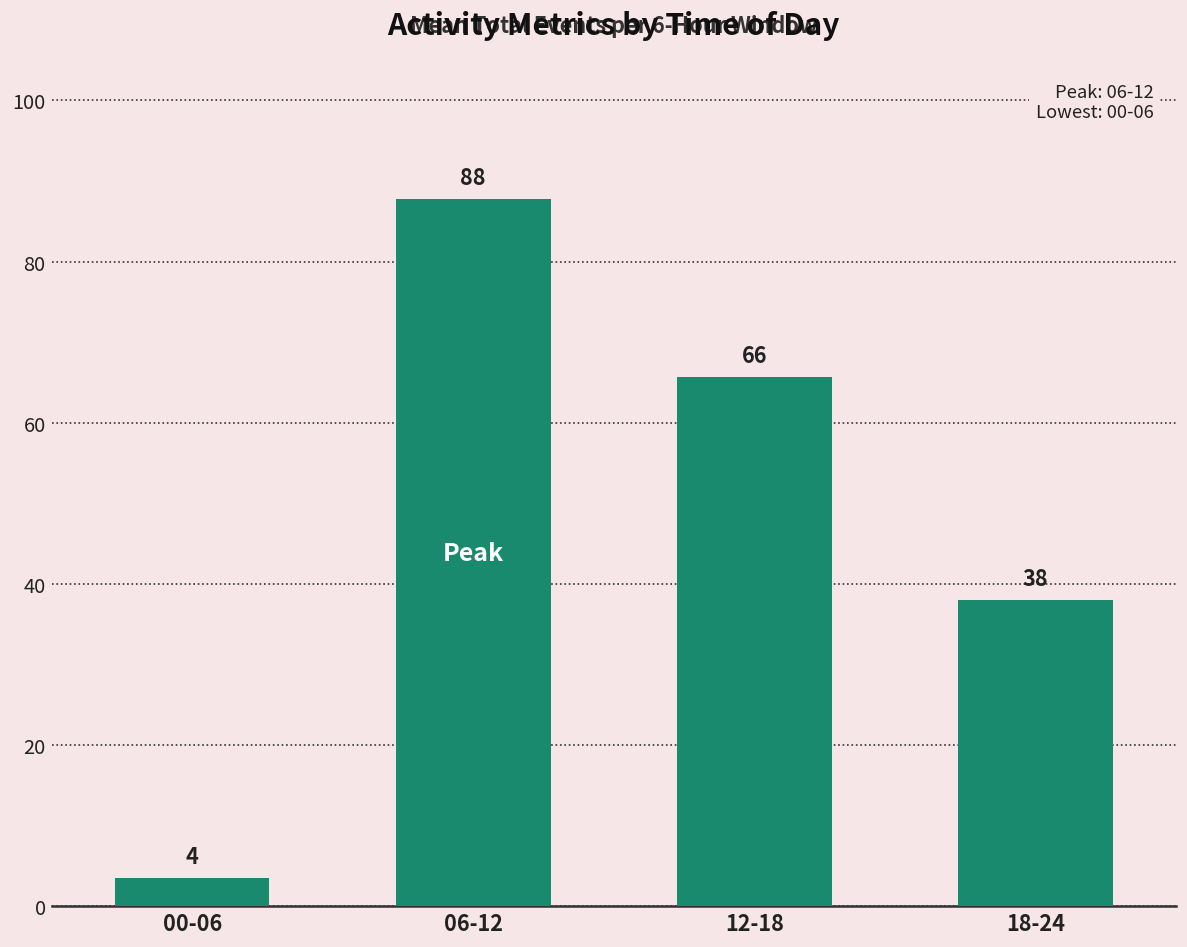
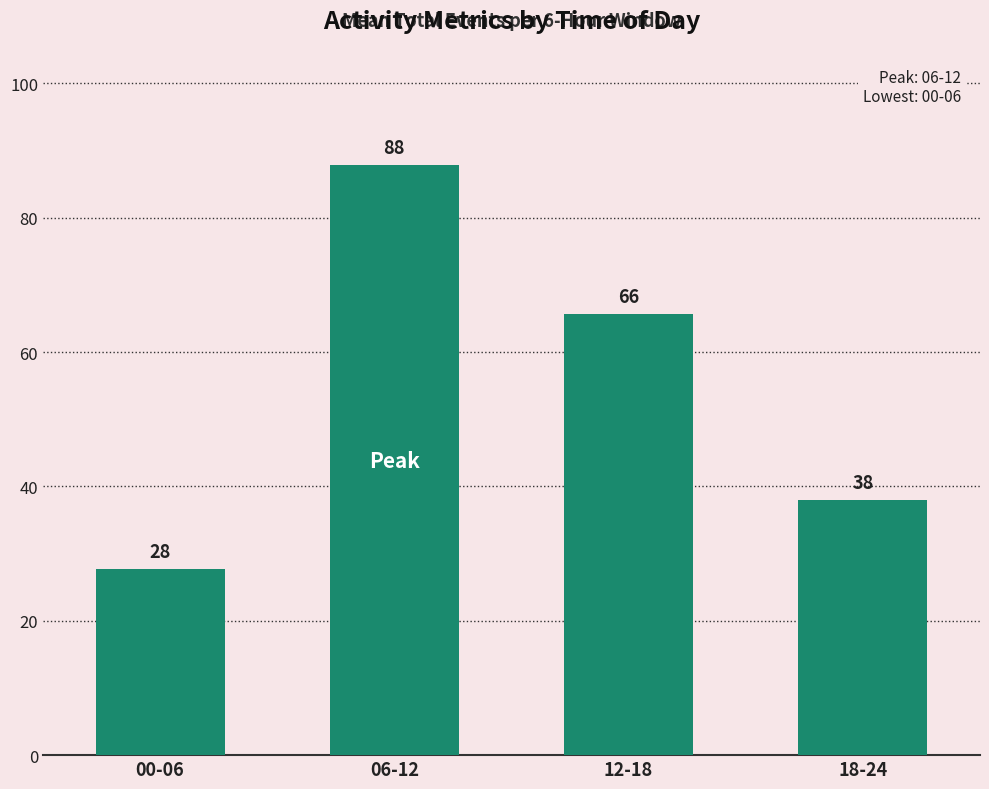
  {
-   "00-06": 4,
+   "00-06": 28,
    "06-12": 88,
    "12-18": 66,
    "18-24": 38
  }
